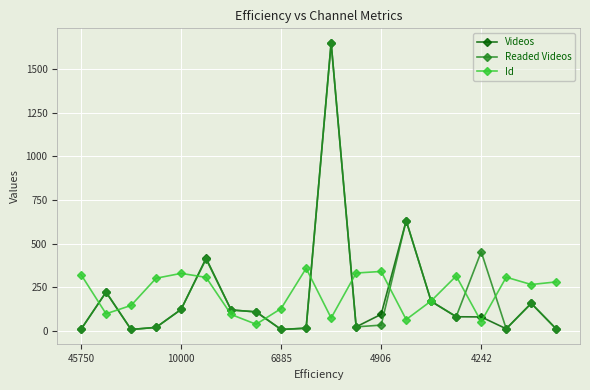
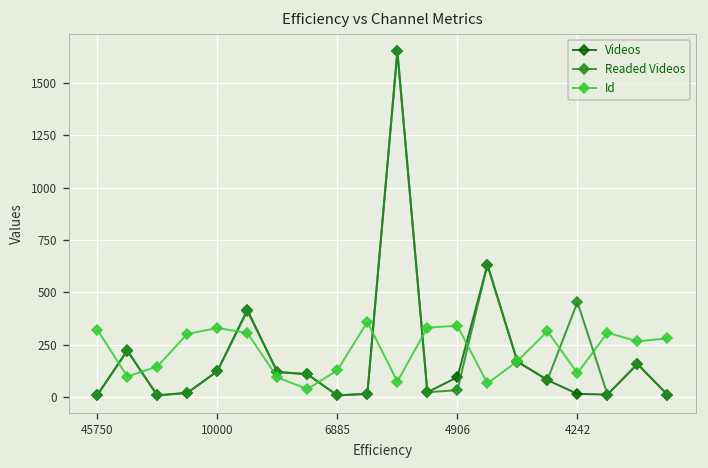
  {
    "Videos": {
      "4906": 90,
-     "4242": 80
+     "4242": 10
    },
    "Readed Videos": {
      "4906": 30,
      "4242": 450
    },
    "Id": {
      "45750": 320,
      "10000": 330,
      "6885": 130,
      "4906": 340,
-     "4242": 50
+     "4242": 110
    }
  }
